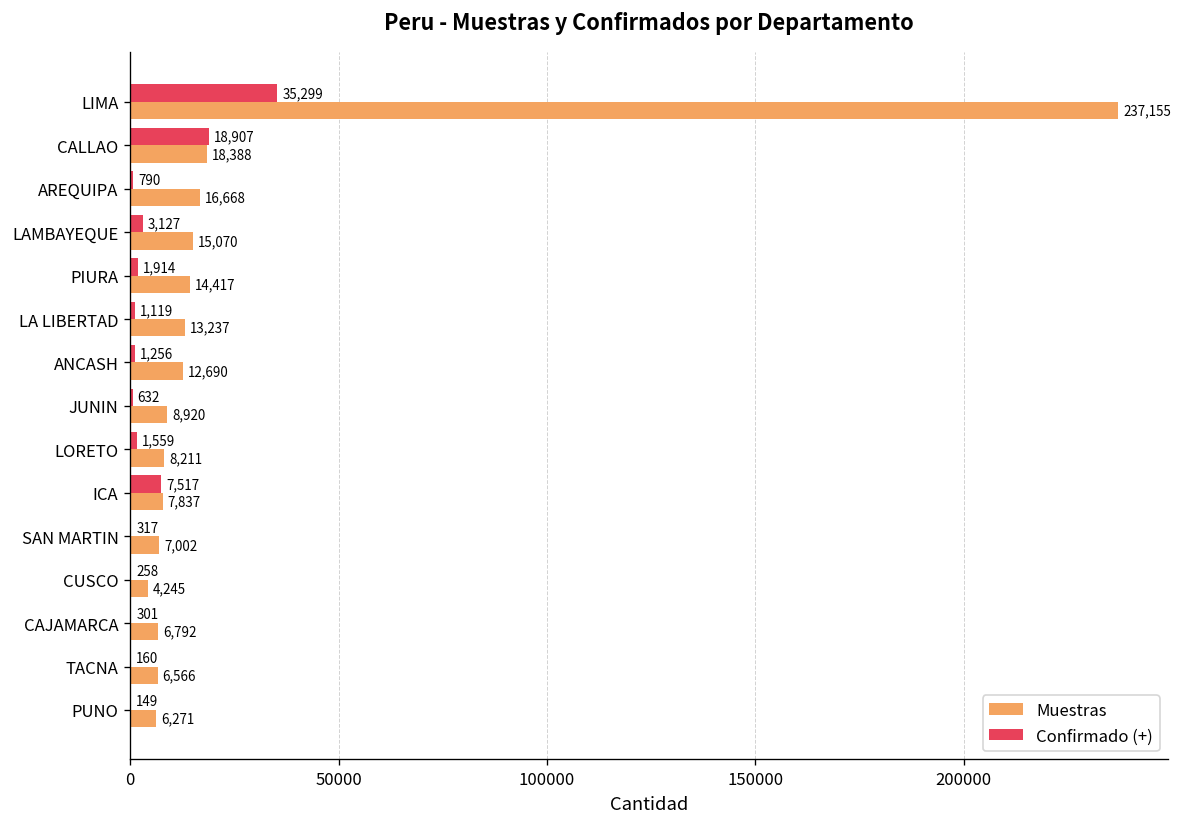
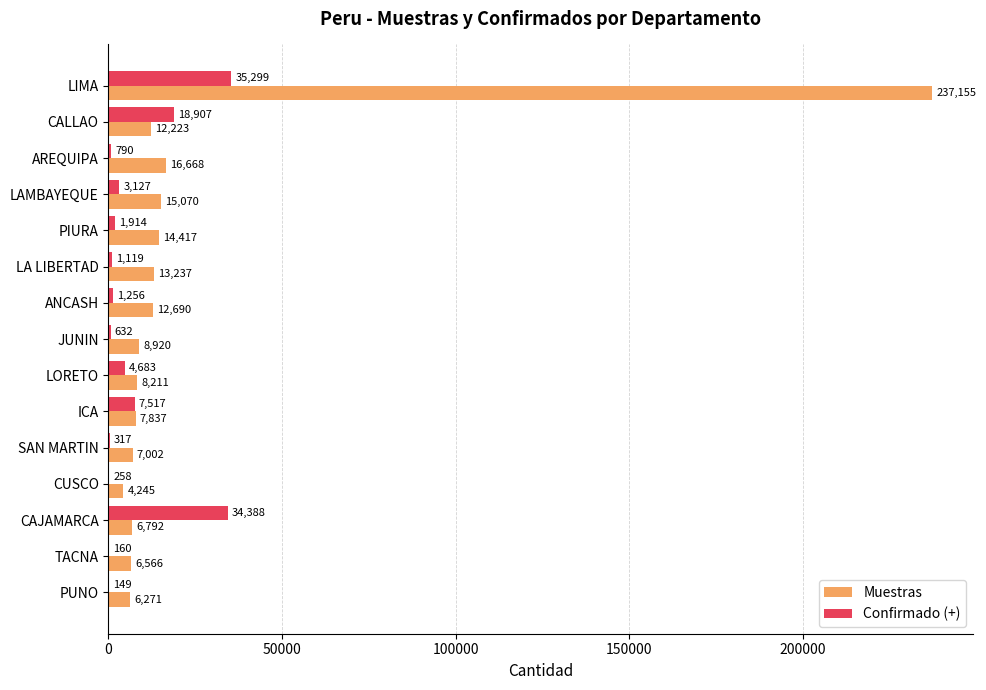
  {
    "Muestras": {
      "LIMA": "237,155",
-     "CALLAO": "18,388",
+     "CALLAO": "12,223",
      "AREQUIPA": "16,668",
      "LAMBAYEQUE": "15,070",
      "PIURA": "14,417",
      "LA LIBERTAD": "13,237",
      "ANCASH": "12,690",
      "JUNIN": "8,920",
      "LORETO": "8,211",
      "ICA": "7,837",
      "SAN MARTIN": "7,002",
      "CUSCO": "4,245",
      "CAJAMARCA": "6,792",
      "TACNA": "6,566",
      "PUNO": "6,271"
    },
    "Confirmado (+)": {
      "LIMA": "35,299",
      "CALLAO": "18,907",
      "AREQUIPA": "790",
      "LAMBAYEQUE": "3,127",
      "PIURA": "1,914",
      "LA LIBERTAD": "1,119",
      "ANCASH": "1,256",
      "JUNIN": "632",
-     "LORETO": "1,559",
+     "LORETO": "4,683",
      "ICA": "7,517",
      "SAN MARTIN": "317",
      "CUSCO": "258",
-     "CAJAMARCA": "301",
+     "CAJAMARCA": "34,388",
      "TACNA": "160",
      "PUNO": "149"
    }
  }
